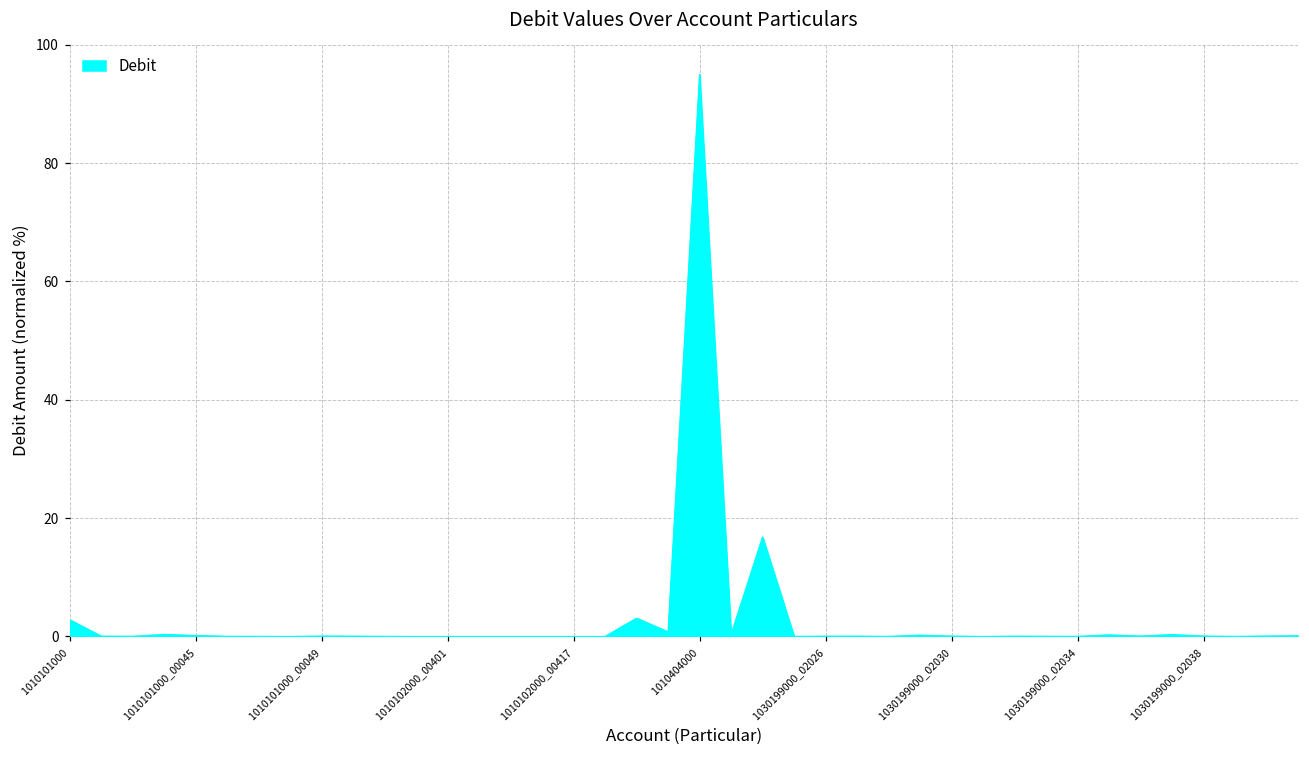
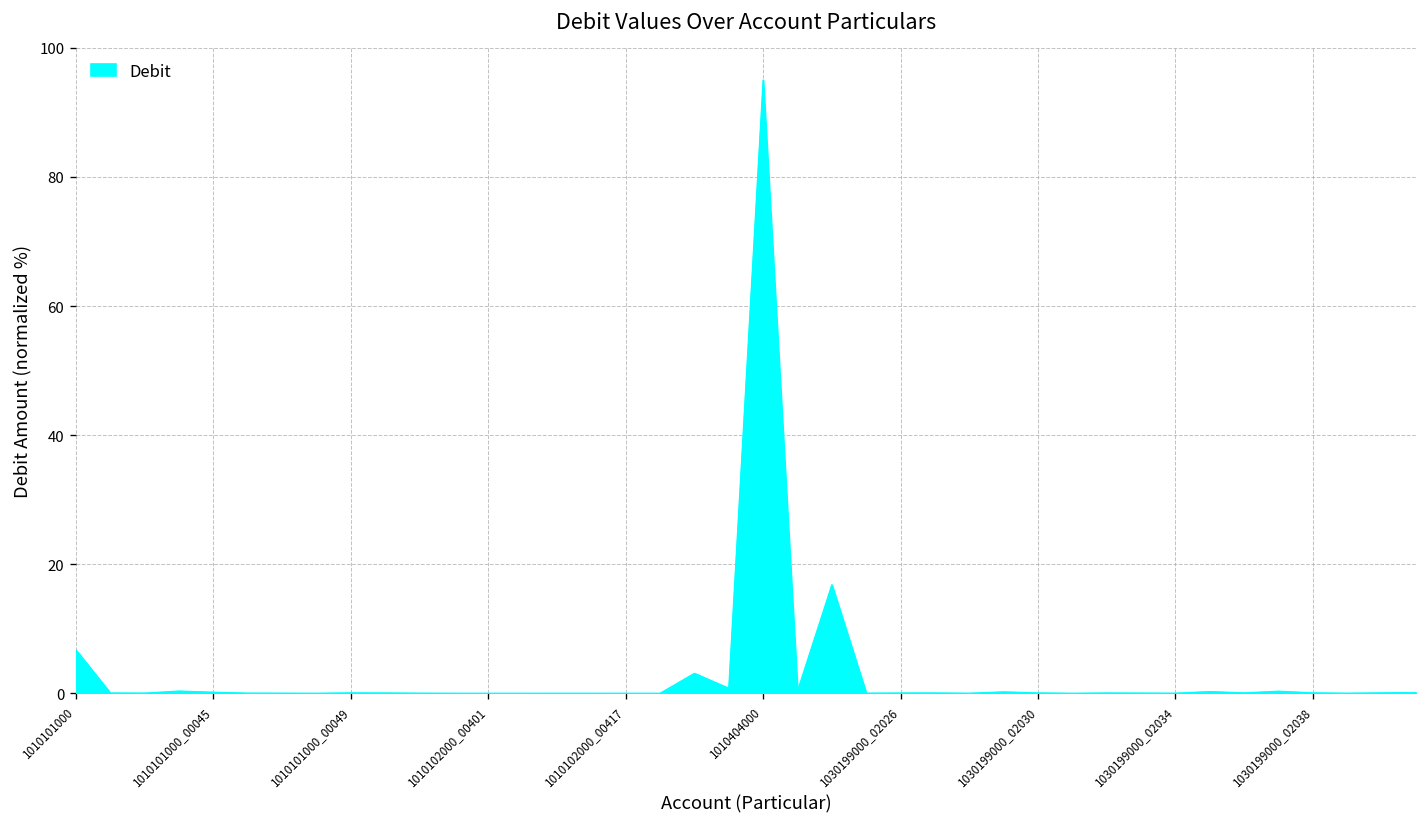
  {
-   "1010101000": 3,
+   "1010101000": 7,
    "1010101000_00045": 0,
    "1010101000_00049": 0,
    "1010102000_00401": 0,
    "1010102000_00417": 0,
    "1010404000": 95,
    "1030199000_02026": 0,
    "1030199000_02030": 0,
    "1030199000_02034": 0,
    "1030199000_02038": 0
  }
